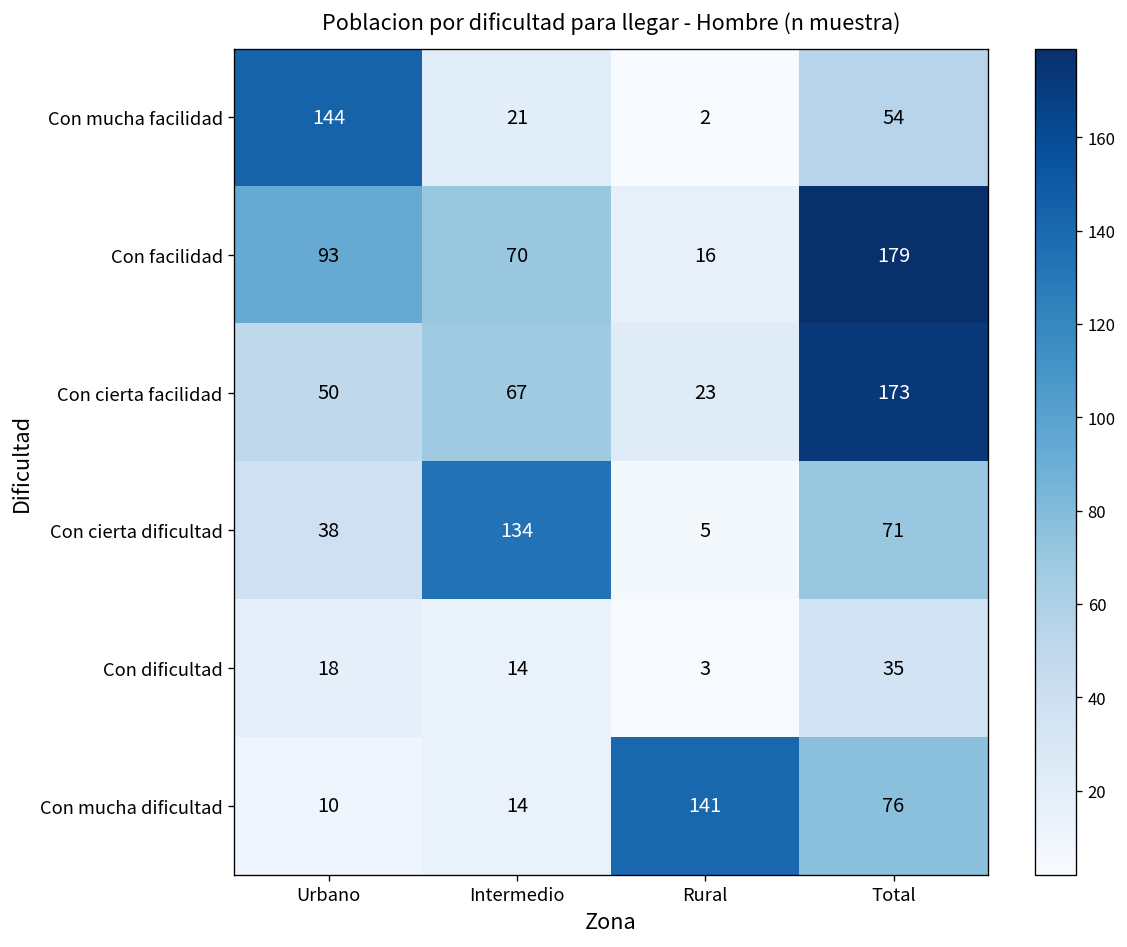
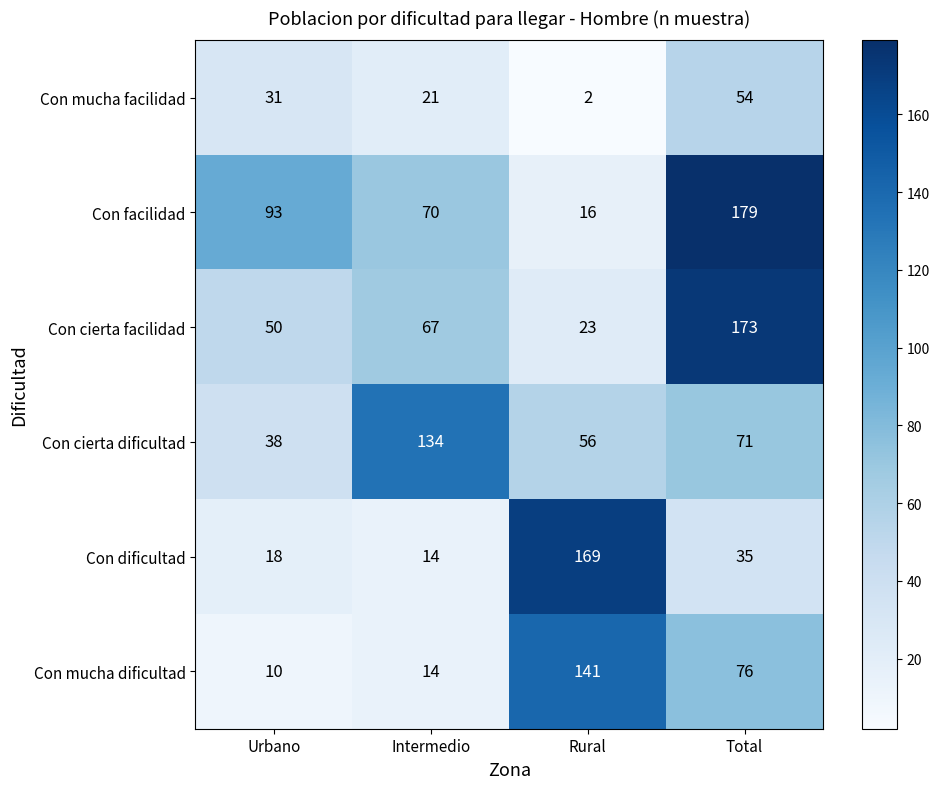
  {
    "Con mucha facilidad": {
-     "Urbano": 144,
+     "Urbano": 31,
      "Intermedio": 21,
      "Rural": 2,
      "Total": 54
    },
    "Con facilidad": {
      "Urbano": 93,
      "Intermedio": 70,
      "Rural": 16,
      "Total": 179
    },
    "Con cierta facilidad": {
      "Urbano": 50,
      "Intermedio": 67,
      "Rural": 23,
      "Total": 173
    },
    "Con cierta dificultad": {
      "Urbano": 38,
      "Intermedio": 134,
-     "Rural": 5,
+     "Rural": 56,
      "Total": 71
    },
    "Con dificultad": {
      "Urbano": 18,
      "Intermedio": 14,
-     "Rural": 3,
+     "Rural": 169,
      "Total": 35
    },
    "Con mucha dificultad": {
      "Urbano": 10,
      "Intermedio": 14,
      "Rural": 141,
      "Total": 76
    }
  }
